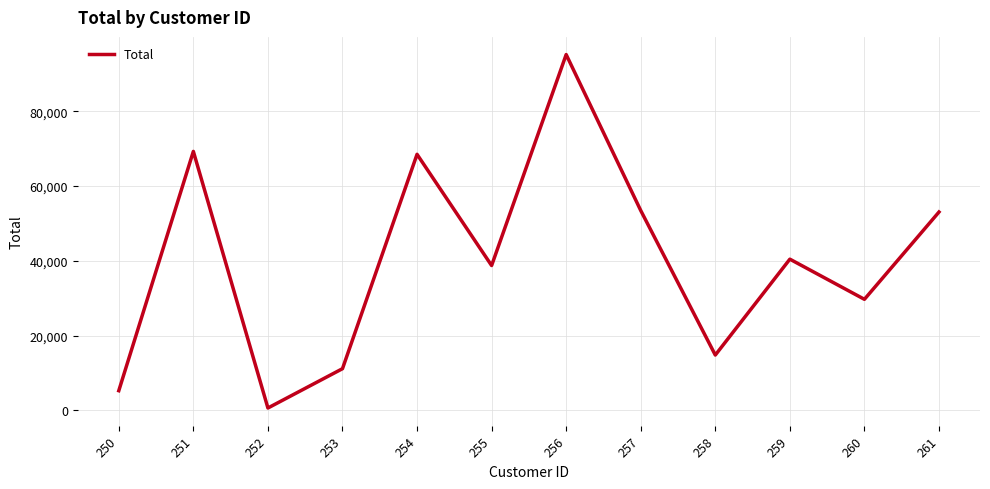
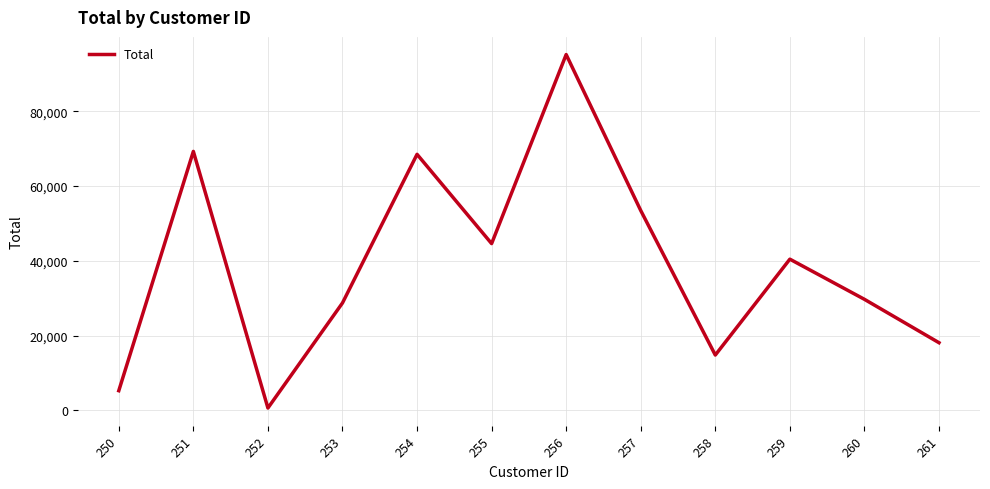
  {
    "250": "5,000",
    "251": "69,000",
    "252": "1,000",
-   "253": "11,000",
+   "253": "29,000",
    "254": "69,000",
-   "255": "39,000",
+   "255": "45,000",
    "256": "95,000",
    "257": "53,000",
    "258": "15,000",
    "259": "40,000",
    "260": "30,000",
-   "261": "53,000"
+   "261": "18,000"
  }
